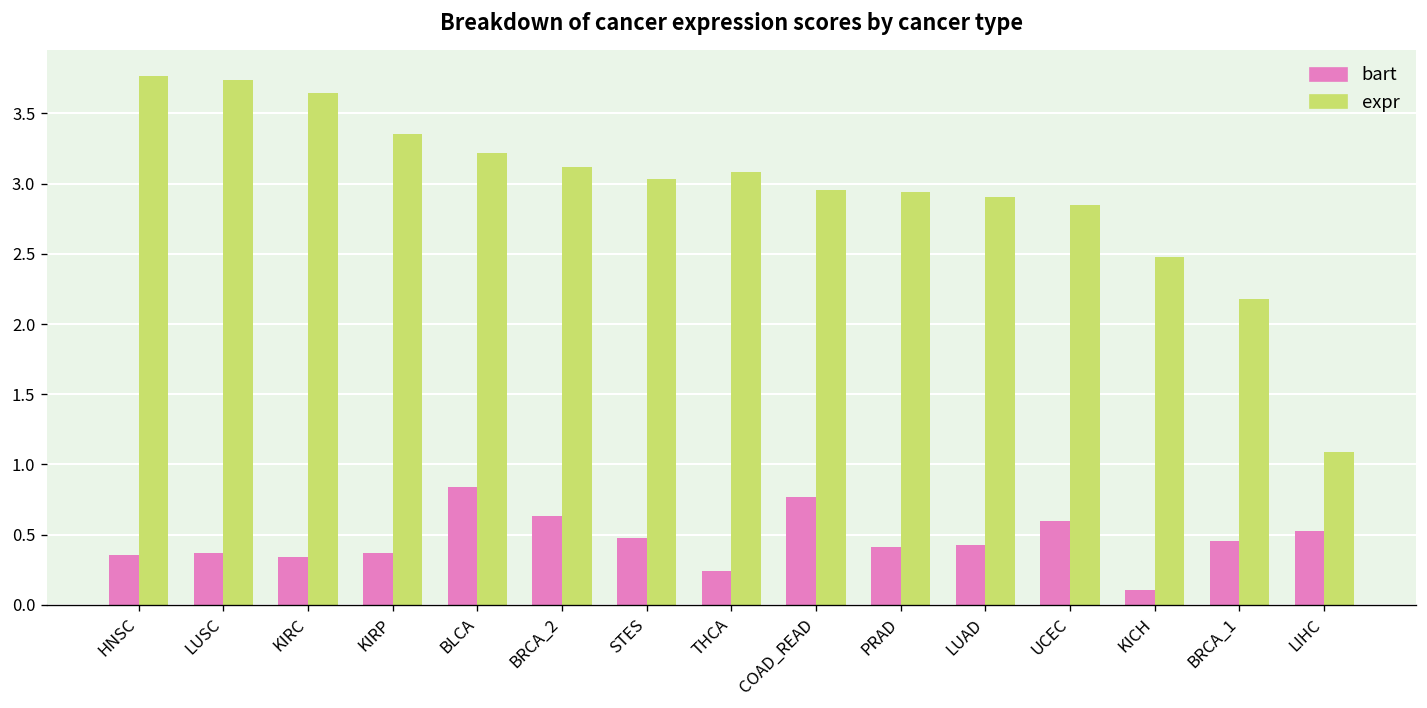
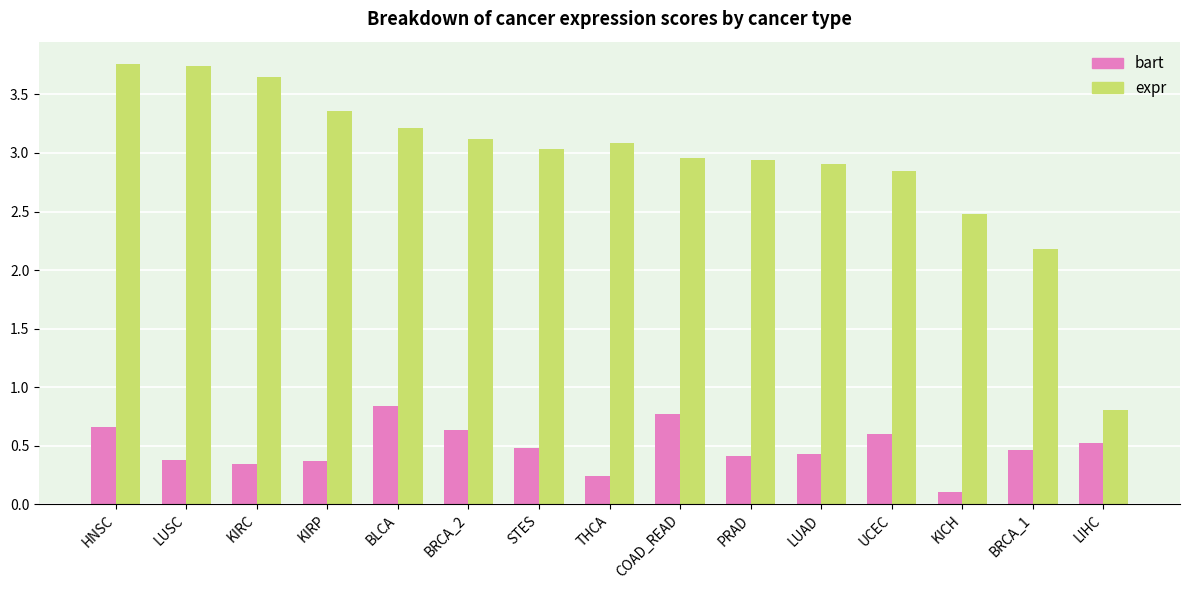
  {
    "bart": {
-     "HNSC": 0.36,
+     "HNSC": 0.66,
      "LUSC": 0.37,
      "KIRC": 0.34,
      "KIRP": 0.37,
      "BLCA": 0.84,
      "BRCA_2": 0.64,
      "STES": 0.48,
      "THCA": 0.24,
      "COAD_READ": 0.77,
      "PRAD": 0.41,
      "LUAD": 0.43,
      "UCEC": 0.60,
      "KICH": 0.11,
      "BRCA_1": 0.46,
      "LIHC": 0.52
    },
    "expr": {
      "HNSC": 3.76,
      "LUSC": 3.74,
      "KIRC": 3.65,
      "KIRP": 3.36,
      "BLCA": 3.22,
      "BRCA_2": 3.12,
      "STES": 3.03,
      "THCA": 3.08,
      "COAD_READ": 2.96,
      "PRAD": 2.94,
      "LUAD": 2.90,
      "UCEC": 2.84,
      "KICH": 2.48,
      "BRCA_1": 2.18,
-     "LIHC": 1.09
+     "LIHC": 0.80
    }
  }
